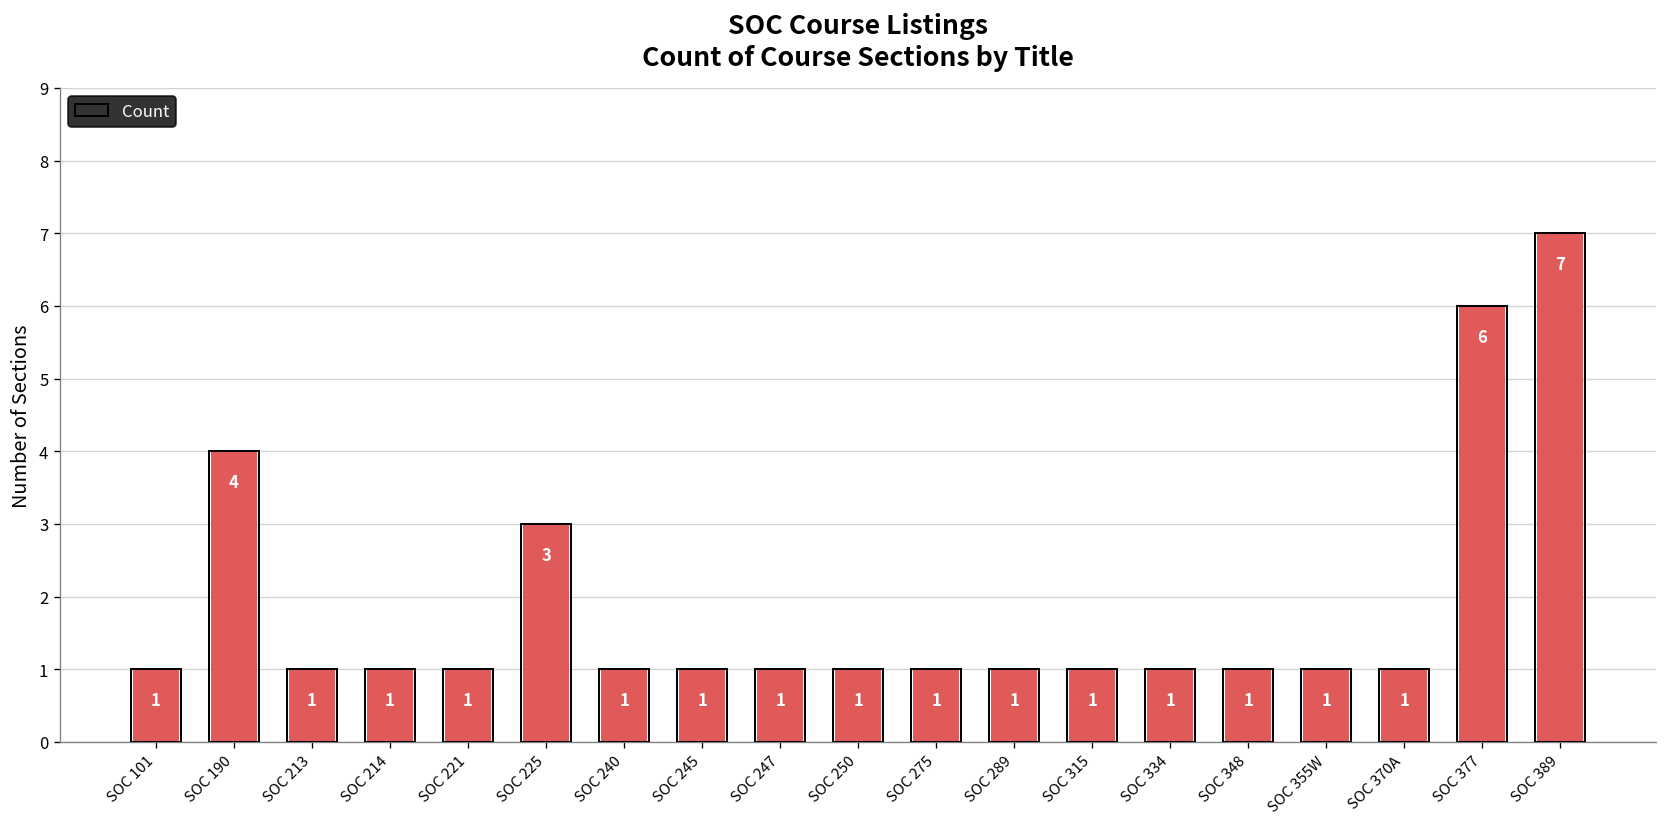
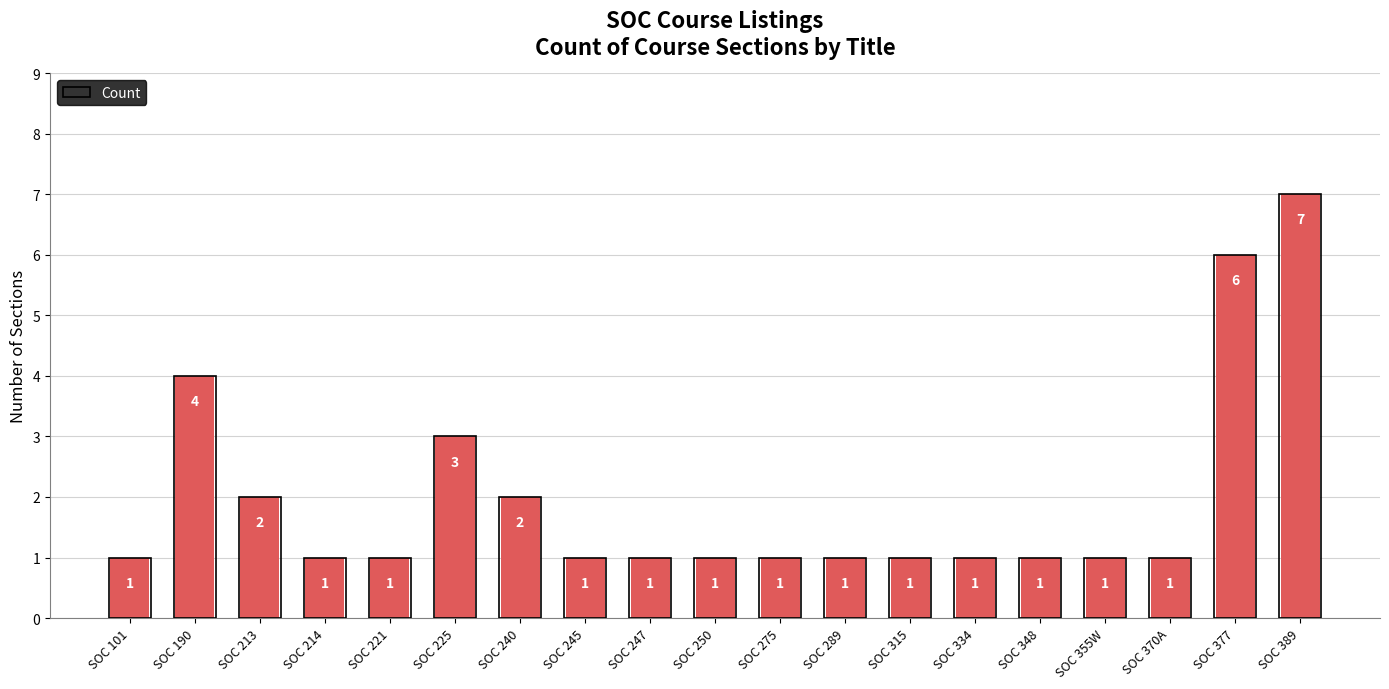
  {
    "SOC 101": 1,
    "SOC 190": 4,
-   "SOC 213": 1,
+   "SOC 213": 2,
    "SOC 214": 1,
    "SOC 221": 1,
    "SOC 225": 3,
-   "SOC 240": 1,
+   "SOC 240": 2,
    "SOC 245": 1,
    "SOC 247": 1,
    "SOC 250": 1,
    "SOC 275": 1,
    "SOC 289": 1,
    "SOC 315": 1,
    "SOC 334": 1,
    "SOC 348": 1,
    "SOC 355W": 1,
    "SOC 370A": 1,
    "SOC 377": 6,
    "SOC 389": 7
  }
